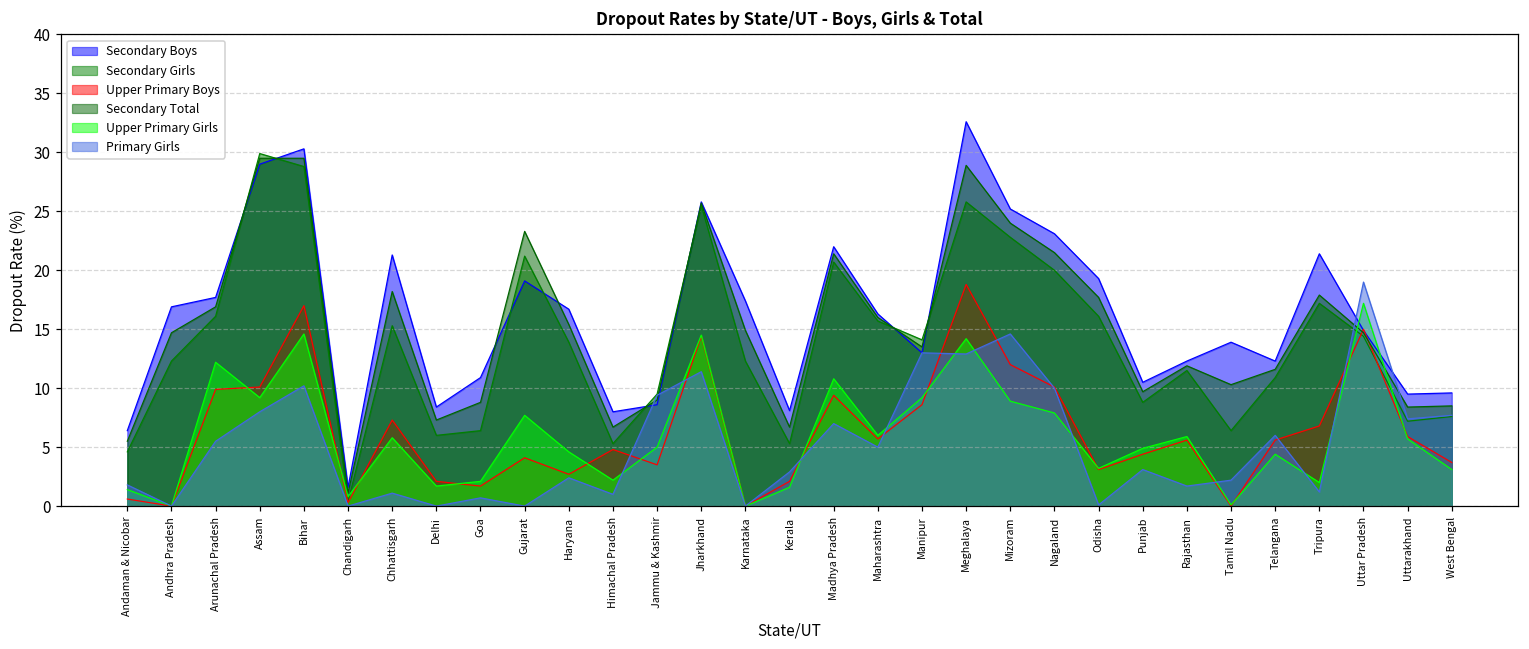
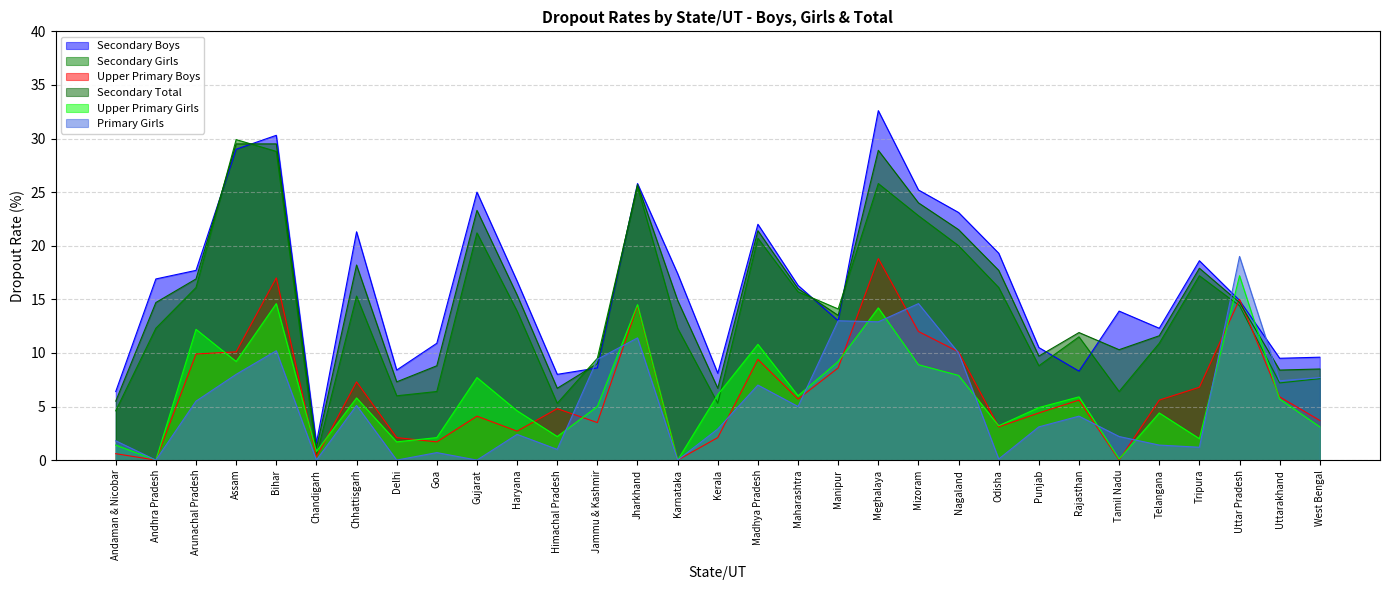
  {
    "Secondary Boys": {
      "Andaman & Nicobar": 6.4,
      "Andhra Pradesh": 16.9,
      "Arunachal Pradesh": 17.7,
      "Assam": 29.0,
      "Bihar": 30.3,
      "Chandigarh": 1.6,
      "Chhattisgarh": 21.3,
      "Delhi": 8.4,
      "Goa": 10.9,
-     "Gujarat": 19.1,
+     "Gujarat": 25.0,
      "Haryana": 16.7,
      "Himachal Pradesh": 8.0,
      "Jammu & Kashmir": 8.6,
      "Karnataka": 17.4,
      "Kerala": 8.1,
      "Madhya Pradesh": 22.0,
      "Maharashtra": 16.3,
      "Meghalaya": 32.6,
      "Mizoram": 25.2,
      "Nagaland": 23.1,
      "Odisha": 19.3,
      "Punjab": 10.5,
-     "Rajasthan": 12.3,
+     "Rajasthan": 8.3,
      "Tamil Nadu": 13.9,
      "Telangana": 12.3,
-     "Tripura": 21.4,
+     "Tripura": 18.6,
      "Uttarakhand": 9.5,
      "West Bengal": 9.6
    },
    "Upper Primary Boys": {
      "Andaman & Nicobar": 0.6,
      "Arunachal Pradesh": 9.9,
      "Assam": 10.1,
      "Bihar": 17.0,
      "Chhattisgarh": 7.3,
      "Delhi": 2.1,
      "Goa": 1.7,
      "Gujarat": 4.1,
      "Haryana": 2.7,
      "Himachal Pradesh": 4.8,
      "Jammu & Kashmir": 3.5,
      "Kerala": 2.1,
      "Madhya Pradesh": 9.4,
      "Maharashtra": 5.7,
      "Manipur": 8.6,
      "Meghalaya": 18.8,
      "Mizoram": 12.0,
      "Punjab": 4.4,
      "Rajasthan": 5.6,
      "Telangana": 5.6,
      "Tripura": 6.8,
      "West Bengal": 3.7
    },
    "Upper Primary Girls": {
      "Andaman & Nicobar": 1.4,
      "Arunachal Pradesh": 12.2,
      "Assam": 9.2,
      "Bihar": 14.6,
      "Chandigarh": 0.8,
      "Chhattisgarh": 5.8,
      "Delhi": 1.7,
      "Goa": 2.1,
      "Gujarat": 7.7,
      "Haryana": 4.6,
      "Himachal Pradesh": 2.2,
      "Jammu & Kashmir": 5.0,
-     "Kerala": 1.6,
+     "Kerala": 6.1,
      "Madhya Pradesh": 10.8,
      "Maharashtra": 6.0,
      "Manipur": 9.2,
      "Meghalaya": 14.2,
      "Mizoram": 8.9,
      "Nagaland": 7.9,
      "Punjab": 4.9,
      "Rajasthan": 5.9,
      "Telangana": 4.4,
      "Tripura": 2.0,
      "Uttar Pradesh": 17.2,
      "West Bengal": 3.1
    },
    "Primary Girls": {
      "Andaman & Nicobar": 1.8,
      "Arunachal Pradesh": 5.5,
      "Assam": 8.0,
      "Bihar": 10.2,
      "Chandigarh": 0.0,
-     "Chhattisgarh": 1.1,
+     "Chhattisgarh": 5.1,
      "Delhi": 0.0,
      "Goa": 0.7,
      "Gujarat": 0.0,
      "Haryana": 2.4,
      "Himachal Pradesh": 1.0,
      "Jharkhand": 11.4,
      "Kerala": 2.9,
      "Madhya Pradesh": 7.0,
      "Maharashtra": 5.0,
      "Meghalaya": 12.9,
      "Mizoram": 14.6,
      "Odisha": 0.1,
      "Punjab": 3.1,
-     "Rajasthan": 1.7,
+     "Rajasthan": 4.1,
      "Tamil Nadu": 2.2,
-     "Telangana": 6.0,
+     "Telangana": 1.4,
      "Tripura": 1.2,
      "Uttar Pradesh": 19.0
    }
  }
